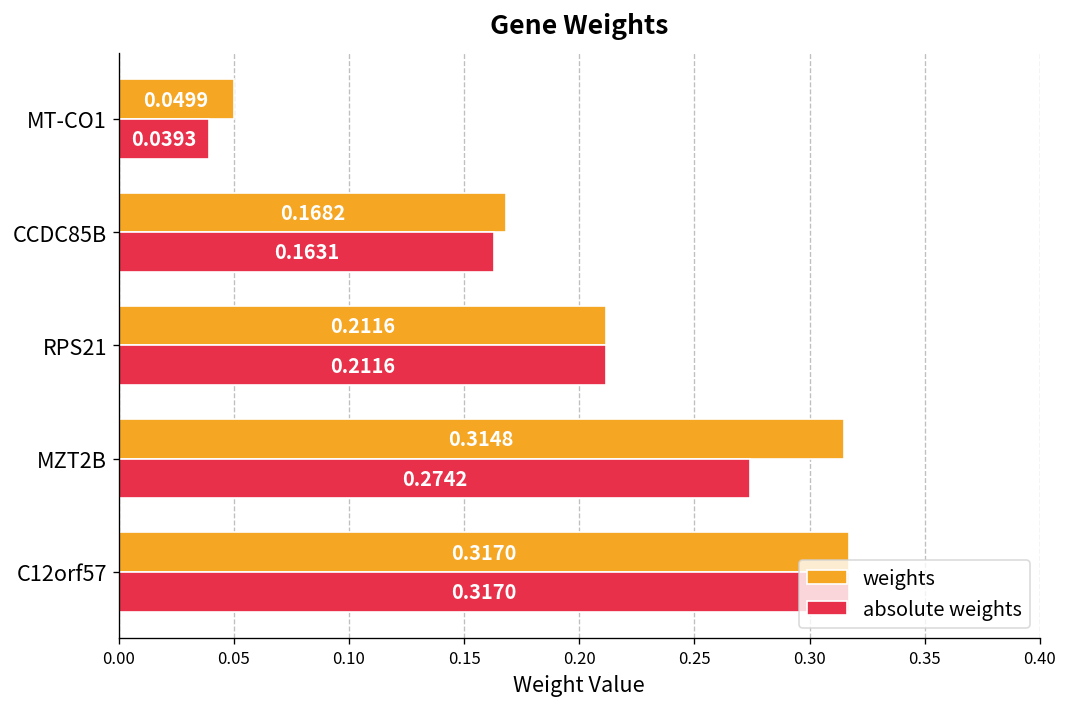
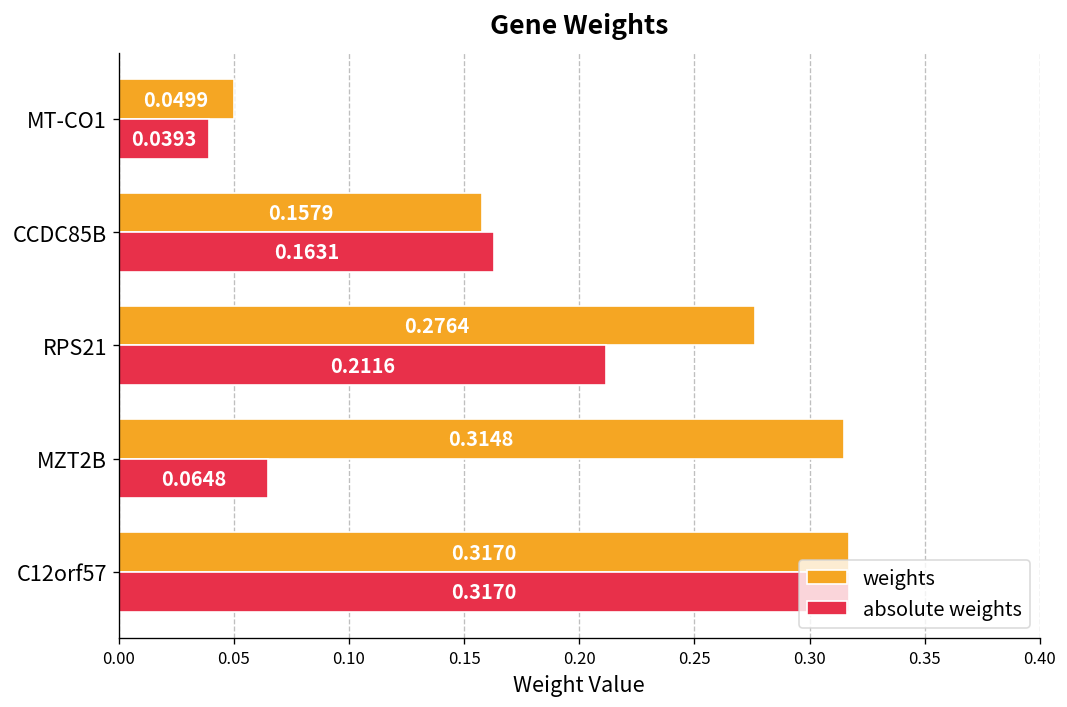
  {
    "weights": {
      "MT-CO1": 0.0499,
-     "CCDC85B": 0.1682,
-     "RPS21": 0.2116,
+     "CCDC85B": 0.1579,
+     "RPS21": 0.2764,
      "MZT2B": 0.3148,
      "C12orf57": 0.3170
    },
    "absolute weights": {
      "MT-CO1": 0.0393,
      "CCDC85B": 0.1631,
      "RPS21": 0.2116,
-     "MZT2B": 0.2742
+     "MZT2B": 0.0648
    }
  }
